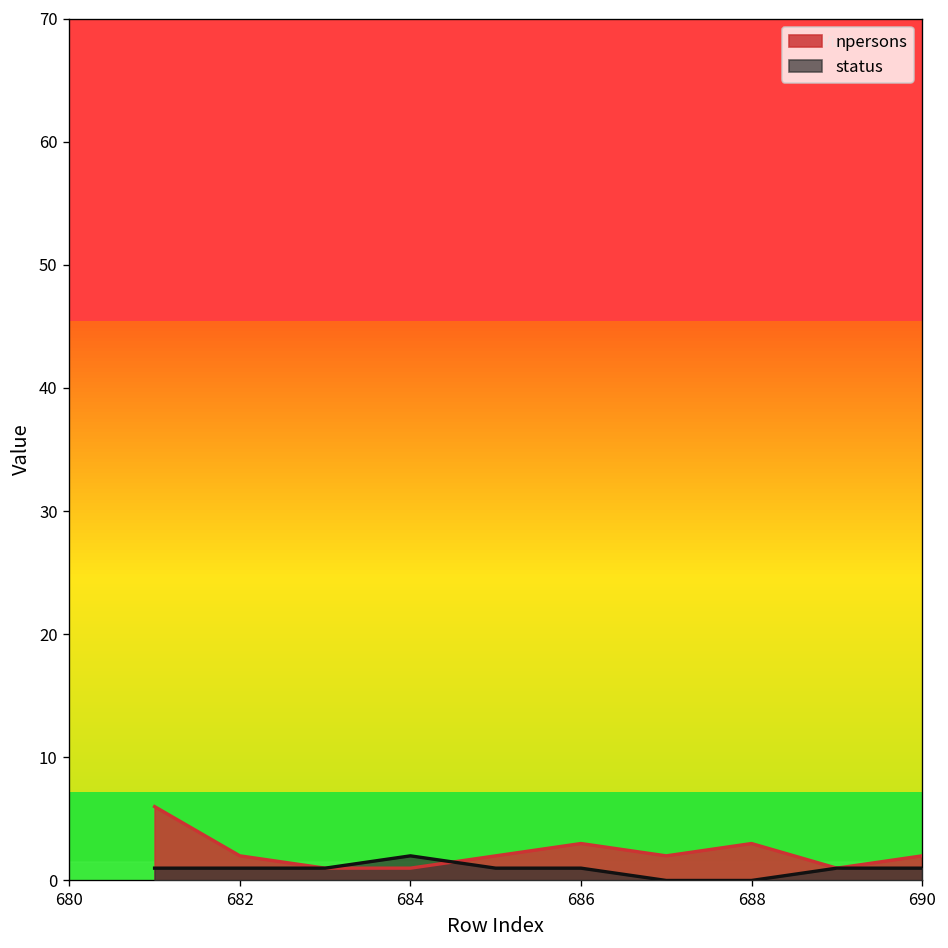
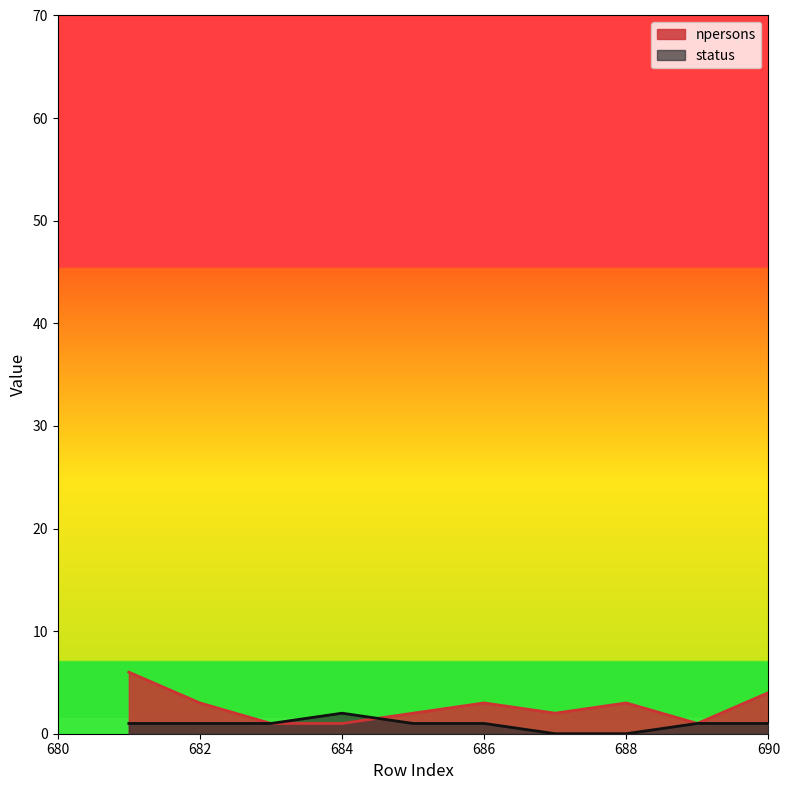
  {
    "npersons": {
-     "682": 2,
+     "682": 3,
      "686": 3,
      "688": 3,
-     "690": 2
+     "690": 4
    },
    "status": {
      "684": 2
    }
  }
